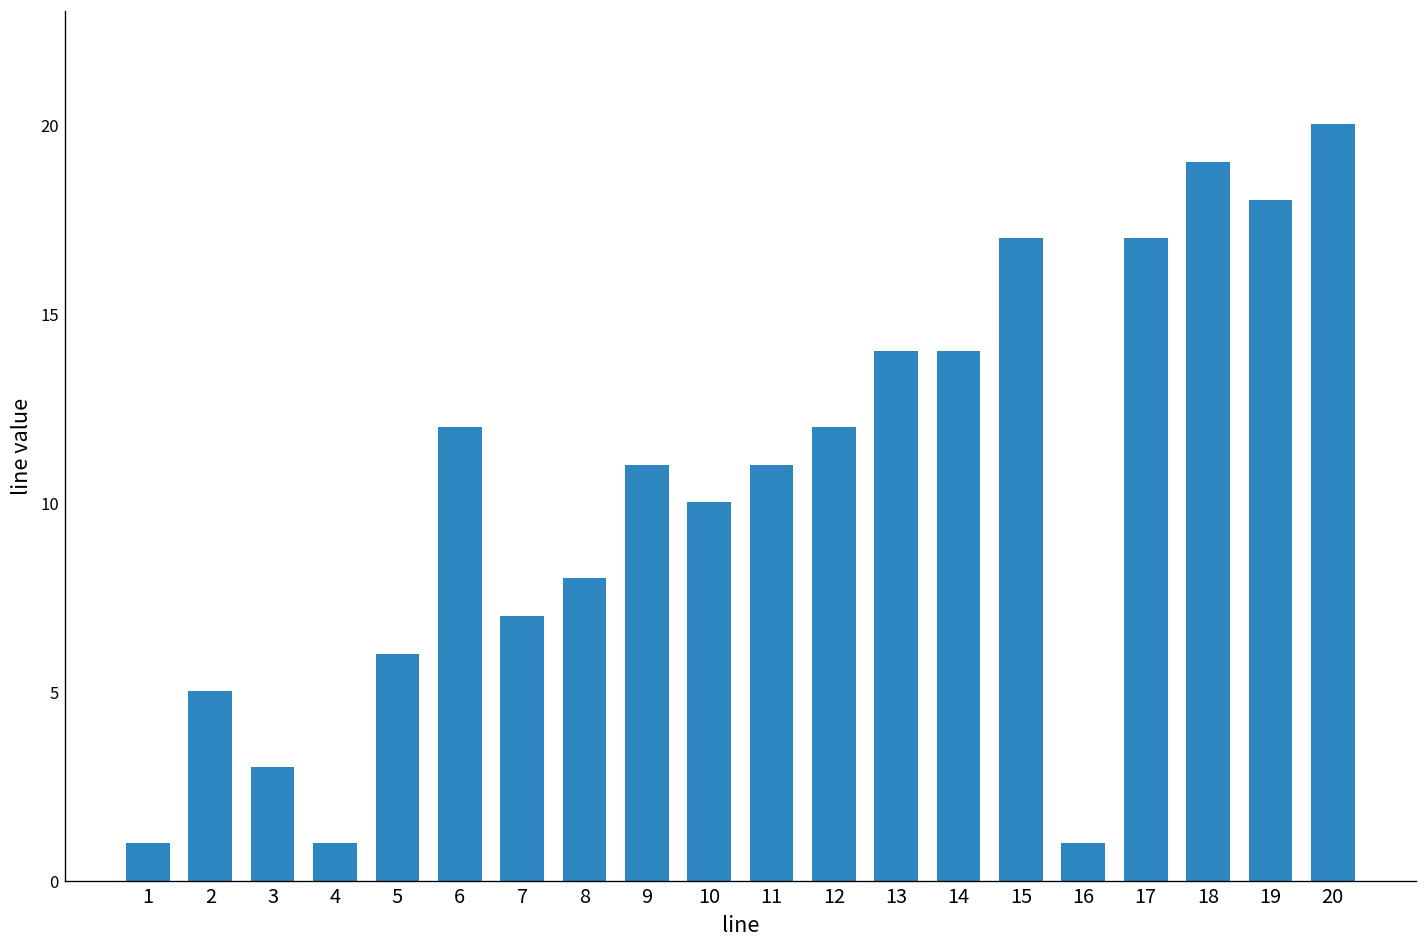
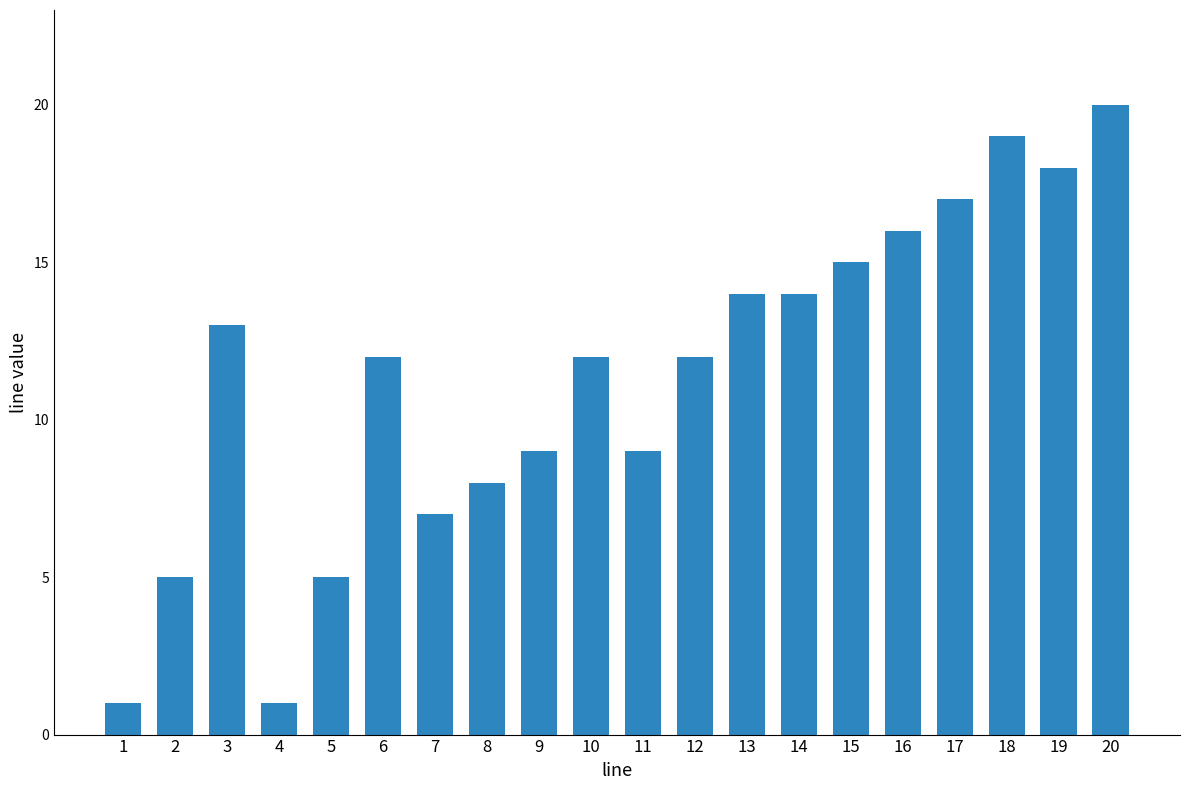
  {
    "1": 1,
    "2": 5,
-   "3": 3,
+   "3": 13,
    "4": 1,
-   "5": 6,
+   "5": 5,
    "6": 12,
    "7": 7,
    "8": 8,
-   "9": 11,
-   "10": 10,
-   "11": 11,
+   "9": 9,
+   "10": 12,
+   "11": 9,
    "12": 12,
    "13": 14,
    "14": 14,
-   "15": 17,
-   "16": 1,
+   "15": 15,
+   "16": 16,
    "17": 17,
    "18": 19,
    "19": 18,
    "20": 20
  }
